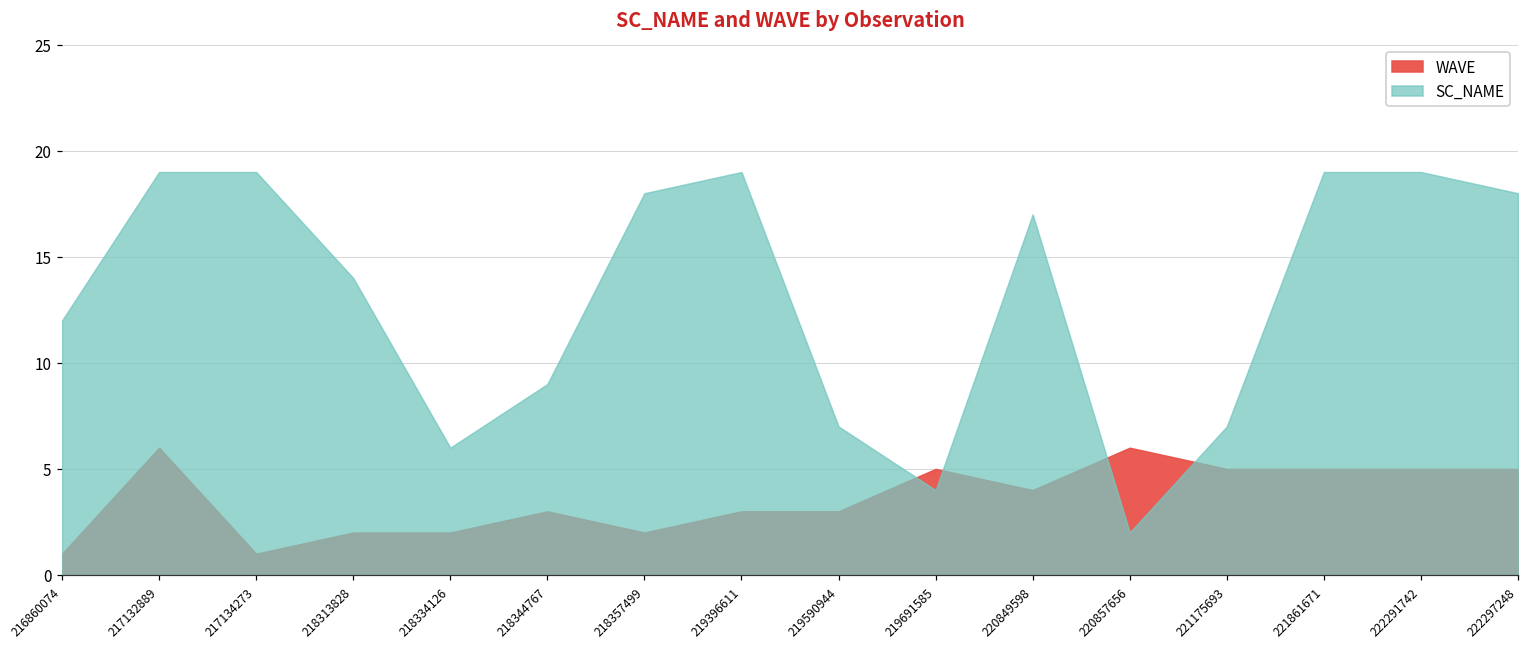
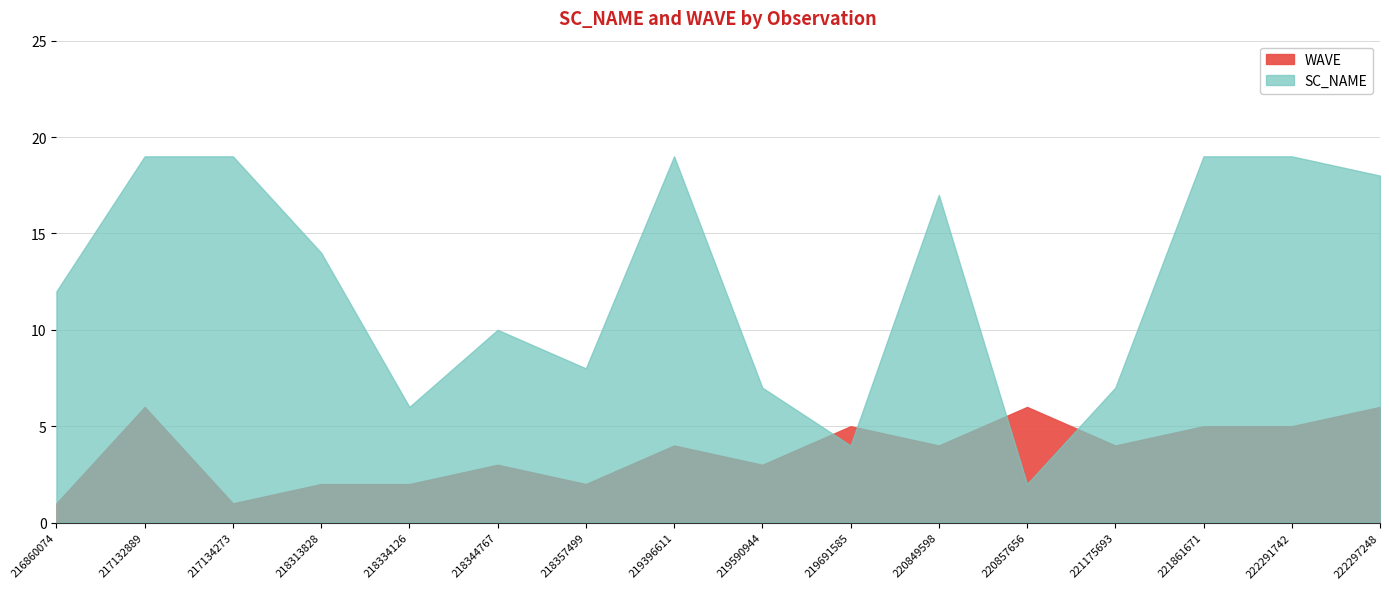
  {
    "WAVE": {
      "216860074": 1,
      "217132889": 6,
      "217134273": 1,
      "218313828": 2,
      "218334126": 2,
      "218344767": 3,
      "218357499": 2,
-     "219396611": 3,
+     "219396611": 4,
      "219590944": 3,
      "219691585": 5,
      "220849598": 4,
      "220857656": 6,
-     "221175693": 5,
+     "221175693": 4,
      "221861671": 5,
      "222291742": 5,
-     "222297248": 5
+     "222297248": 6
    },
    "SC_NAME": {
      "216860074": 12,
      "217132889": 19,
      "217134273": 19,
      "218313828": 14,
      "218334126": 6,
-     "218344767": 9,
-     "218357499": 18,
+     "218344767": 10,
+     "218357499": 8,
      "219396611": 19,
      "219590944": 7,
      "219691585": 4,
      "220849598": 17,
      "220857656": 2,
      "221175693": 7,
      "221861671": 19,
      "222291742": 19,
      "222297248": 18
    }
  }
